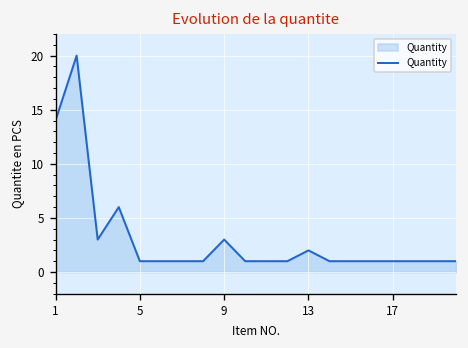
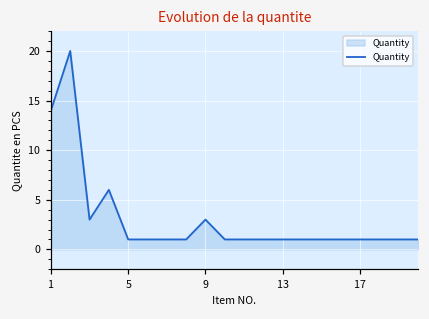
  {
    "1": 14,
    "5": 1,
    "9": 3,
-   "13": 2,
+   "13": 1,
    "17": 1
  }
